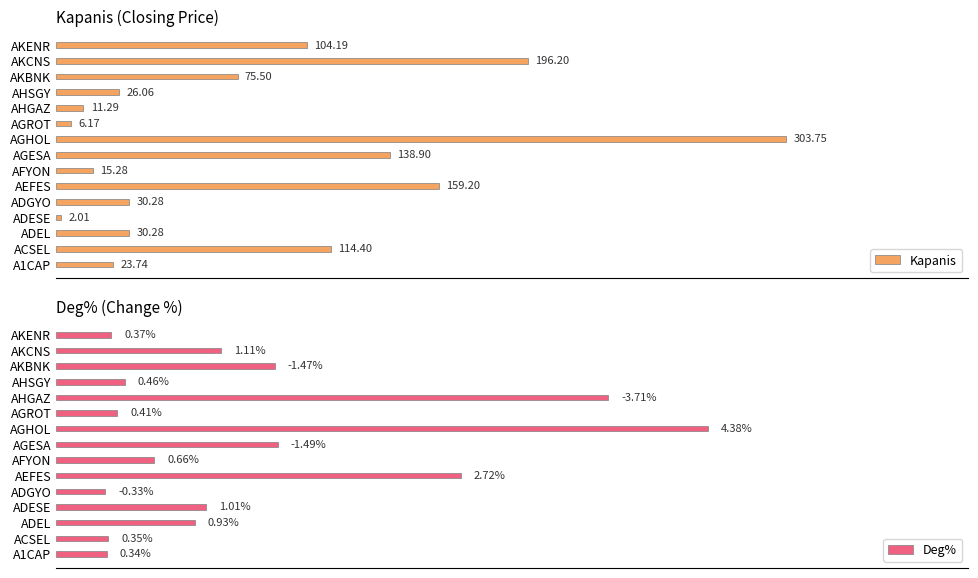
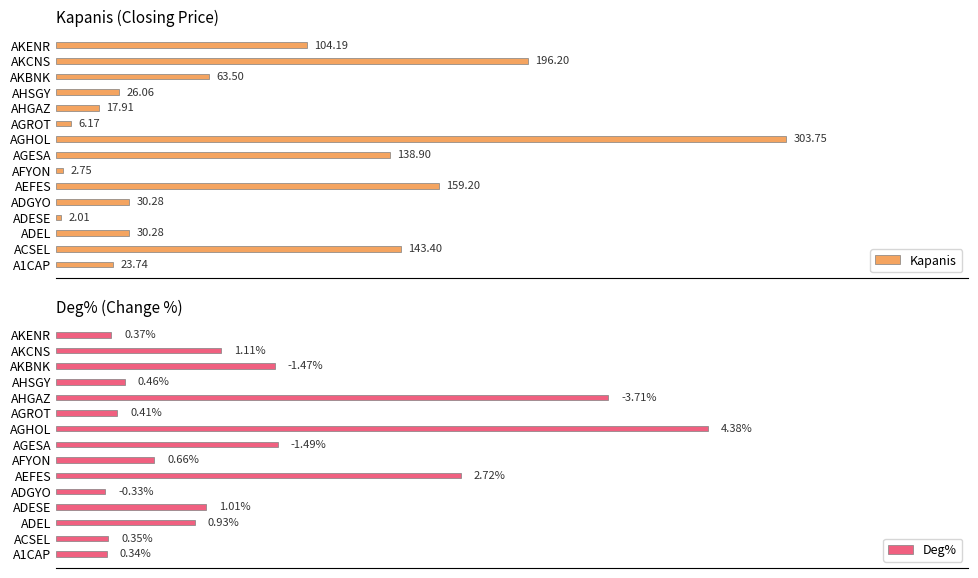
  {
    "Kapanis (Closing Price)": {
      "AKENR": "104.19",
      "AKCNS": "196.20",
-     "AKBNK": "75.50",
+     "AKBNK": "63.50",
      "AHSGY": "26.06",
-     "AHGAZ": "11.29",
+     "AHGAZ": "17.91",
      "AGROT": "6.17",
      "AGHOL": "303.75",
      "AGESA": "138.90",
-     "AFYON": "15.28",
+     "AFYON": "2.75",
      "AEFES": "159.20",
      "ADGYO": "30.28",
      "ADESE": "2.01",
      "ADEL": "30.28",
-     "ACSEL": "114.40",
+     "ACSEL": "143.40",
      "A1CAP": "23.74"
    },
    "Deg% (Change %)": {
      "AKENR": "0.37%",
      "AKCNS": "1.11%",
      "AHSGY": "0.46%",
      "AGROT": "0.41%",
      "AGHOL": "4.38%",
      "AFYON": "0.66%",
      "AEFES": "2.72%",
      "ADESE": "1.01%",
      "ADEL": "0.93%",
      "ACSEL": "0.35%",
      "A1CAP": "0.34%"
    }
  }
